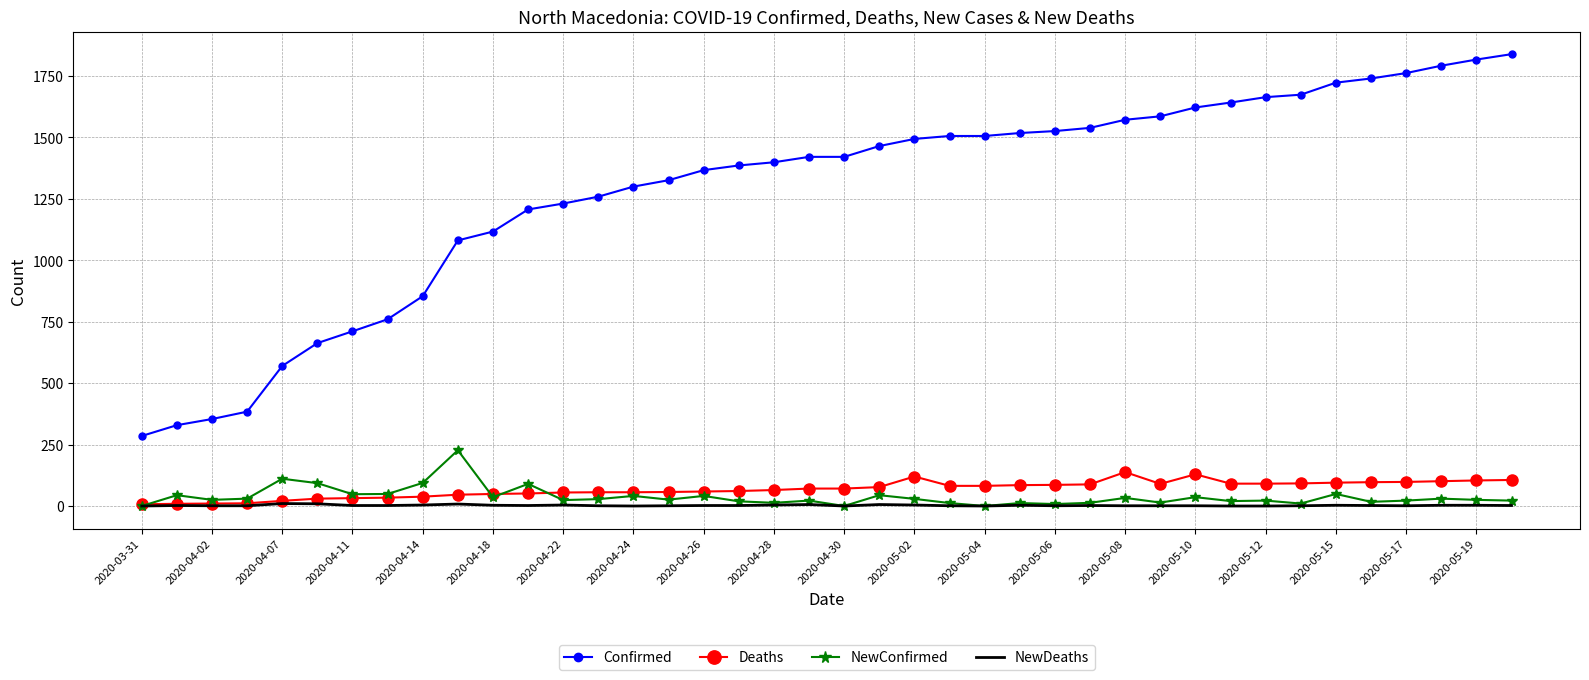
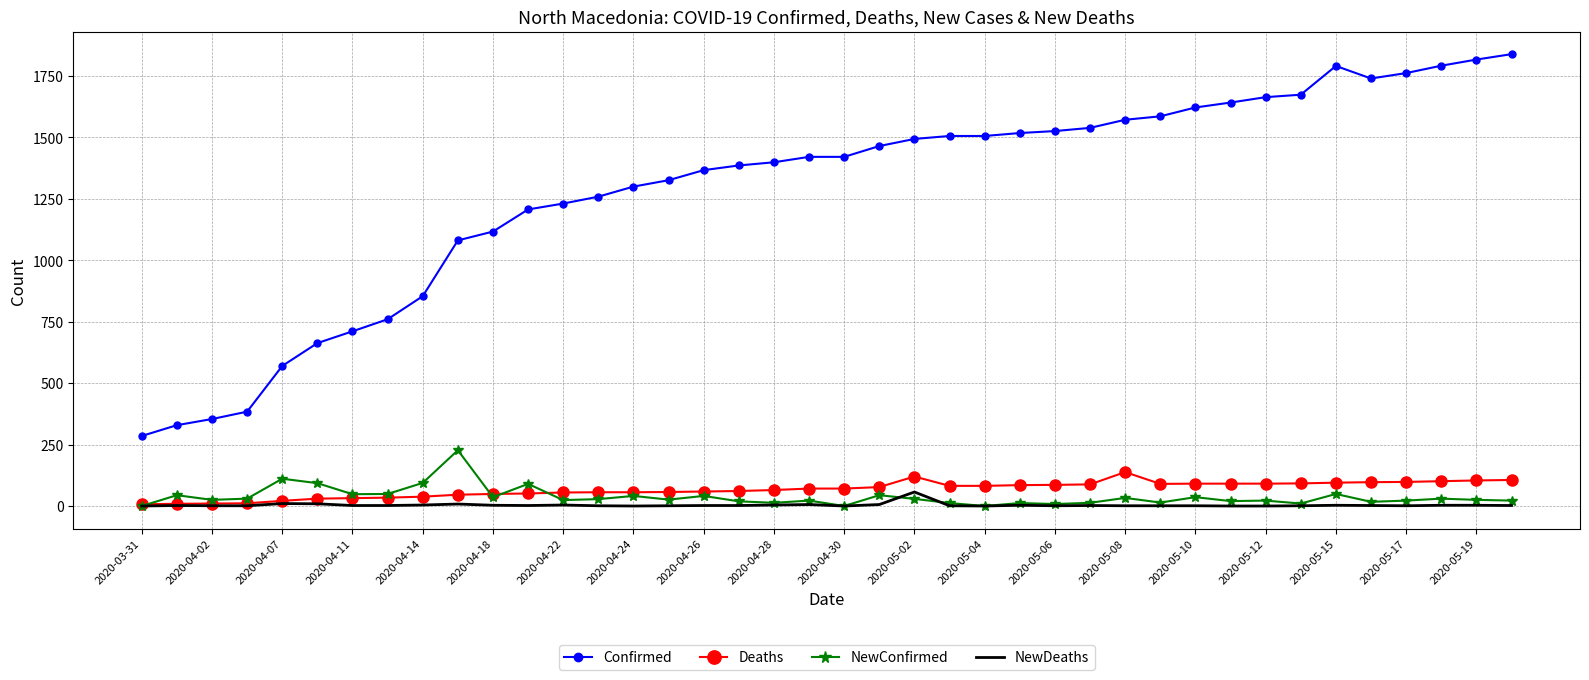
  {
    "Confirmed": {
      "2020-03-31": 290,
      "2020-04-02": 350,
      "2020-04-07": 570,
      "2020-04-11": 710,
      "2020-04-14": 850,
      "2020-04-18": 1120,
      "2020-04-22": 1230,
      "2020-04-24": 1300,
      "2020-04-26": 1370,
      "2020-04-28": 1400,
      "2020-04-30": 1420,
      "2020-05-02": 1490,
      "2020-05-04": 1510,
      "2020-05-06": 1530,
      "2020-05-08": 1570,
      "2020-05-10": 1620,
      "2020-05-12": 1660,
-     "2020-05-15": 1720,
+     "2020-05-15": 1790,
      "2020-05-17": 1760,
      "2020-05-19": 1820
    },
    "Deaths": {
      "2020-04-07": 20,
      "2020-04-11": 30,
      "2020-04-14": 40,
      "2020-04-18": 50,
      "2020-04-22": 60,
      "2020-04-24": 60,
      "2020-04-26": 60,
      "2020-04-28": 70,
      "2020-04-30": 70,
      "2020-05-02": 120,
      "2020-05-04": 80,
      "2020-05-06": 90,
      "2020-05-08": 140,
-     "2020-05-10": 130,
+     "2020-05-10": 90,
      "2020-05-12": 90,
      "2020-05-15": 100,
      "2020-05-17": 100,
      "2020-05-19": 100
    },
    "NewConfirmed": {
      "2020-04-02": 30,
      "2020-04-07": 110,
      "2020-04-11": 50,
      "2020-04-14": 90,
      "2020-04-18": 40,
      "2020-04-22": 20,
      "2020-04-24": 40,
      "2020-04-26": 40,
      "2020-05-02": 30,
      "2020-05-08": 30,
      "2020-05-10": 40,
      "2020-05-12": 20,
      "2020-05-15": 50,
      "2020-05-17": 20,
      "2020-05-19": 30
    },
    "NewDeaths": {
      "2020-04-07": 10,
      "2020-04-11": 0,
      "2020-04-14": 0,
      "2020-04-18": 0,
      "2020-04-22": 0,
      "2020-04-24": 0,
      "2020-04-26": 0,
-     "2020-05-02": 0,
+     "2020-05-02": 60,
      "2020-05-08": 0,
      "2020-05-10": 0,
      "2020-05-12": 0,
      "2020-05-15": 0,
      "2020-05-17": 0,
      "2020-05-19": 0
    }
  }
